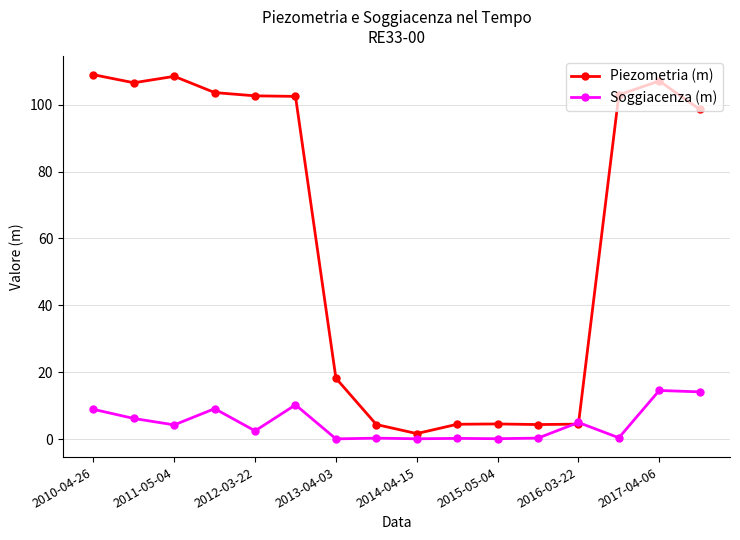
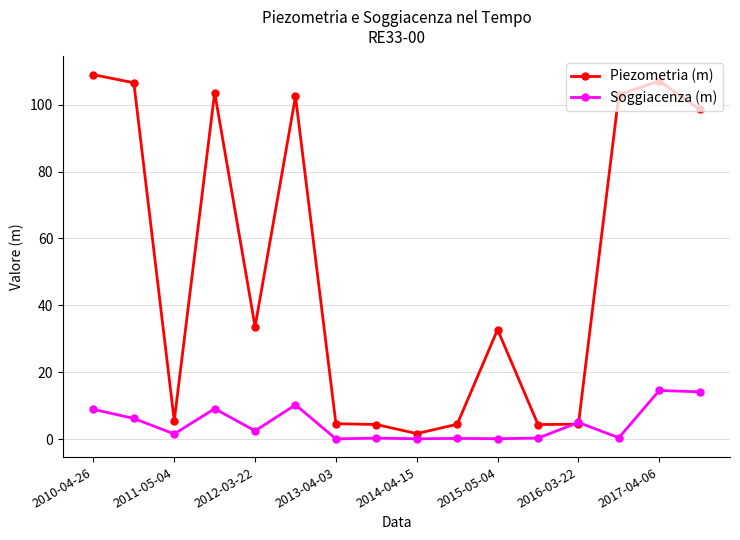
  {
    "Piezometria (m)": {
      "2010-04-26": 109,
-     "2011-05-04": 108,
-     "2012-03-22": 103,
-     "2013-04-03": 18,
+     "2011-05-04": 6,
+     "2012-03-22": 34,
+     "2013-04-03": 5,
      "2014-04-15": 2,
-     "2015-05-04": 5
+     "2015-05-04": 33
    },
    "Soggiacenza (m)": {
      "2010-04-26": 9,
-     "2011-05-04": 4,
+     "2011-05-04": 2,
      "2012-03-22": 2,
      "2013-04-03": 0,
      "2014-04-15": 0,
      "2015-05-04": 0,
      "2017-04-06": 15
    }
  }
